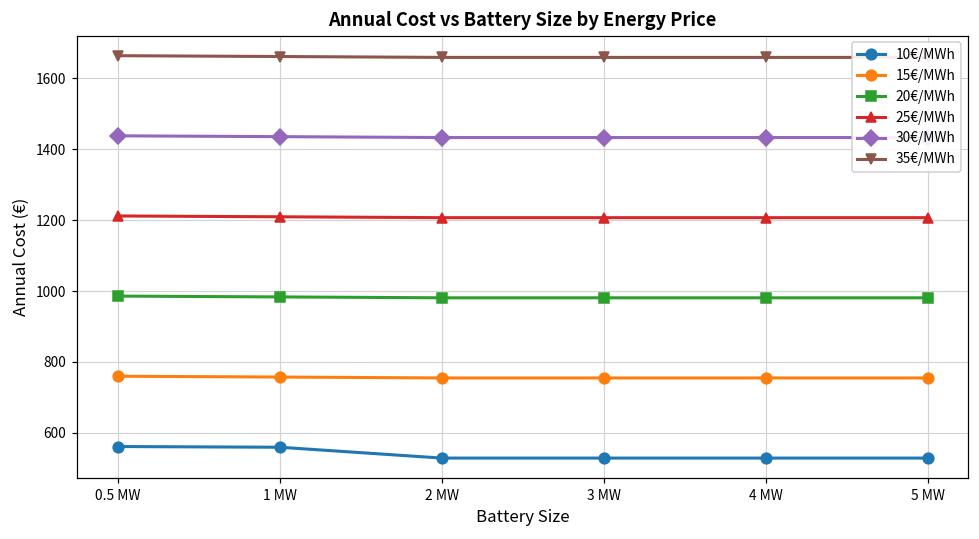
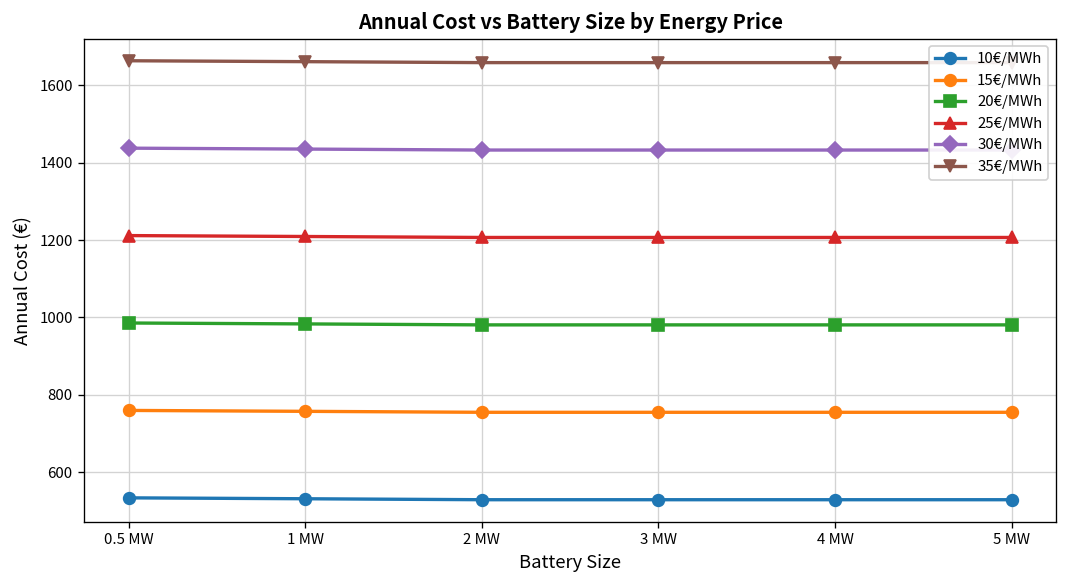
  {
    "10€/MWh": {
-     "0.5 MW": 560,
-     "1 MW": 560,
+     "0.5 MW": 530,
+     "1 MW": 530,
      "2 MW": 530,
      "3 MW": 530,
      "4 MW": 530,
      "5 MW": 530
    },
    "15€/MWh": {
      "0.5 MW": 760,
      "1 MW": 760,
      "2 MW": 750,
      "3 MW": 750,
      "4 MW": 750,
      "5 MW": 750
    },
    "20€/MWh": {
      "0.5 MW": 990,
      "1 MW": 980,
      "2 MW": 980,
      "3 MW": 980,
      "4 MW": 980,
      "5 MW": 980
    },
    "25€/MWh": {
      "0.5 MW": 1210,
      "1 MW": 1210,
      "2 MW": 1210,
      "3 MW": 1210,
      "4 MW": 1210,
      "5 MW": 1210
    },
    "30€/MWh": {
      "0.5 MW": 1440,
      "1 MW": 1440,
      "2 MW": 1430,
      "3 MW": 1430,
      "4 MW": 1430
    },
    "35€/MWh": {
      "0.5 MW": 1660,
      "1 MW": 1660,
      "2 MW": 1660,
      "3 MW": 1660,
      "4 MW": 1660
    }
  }
